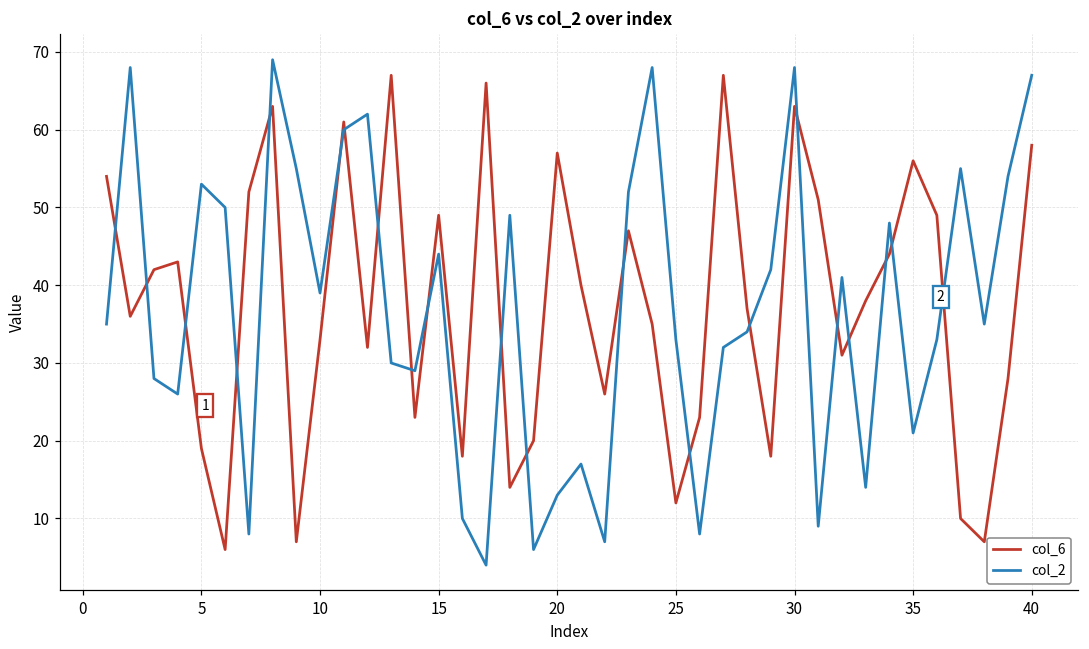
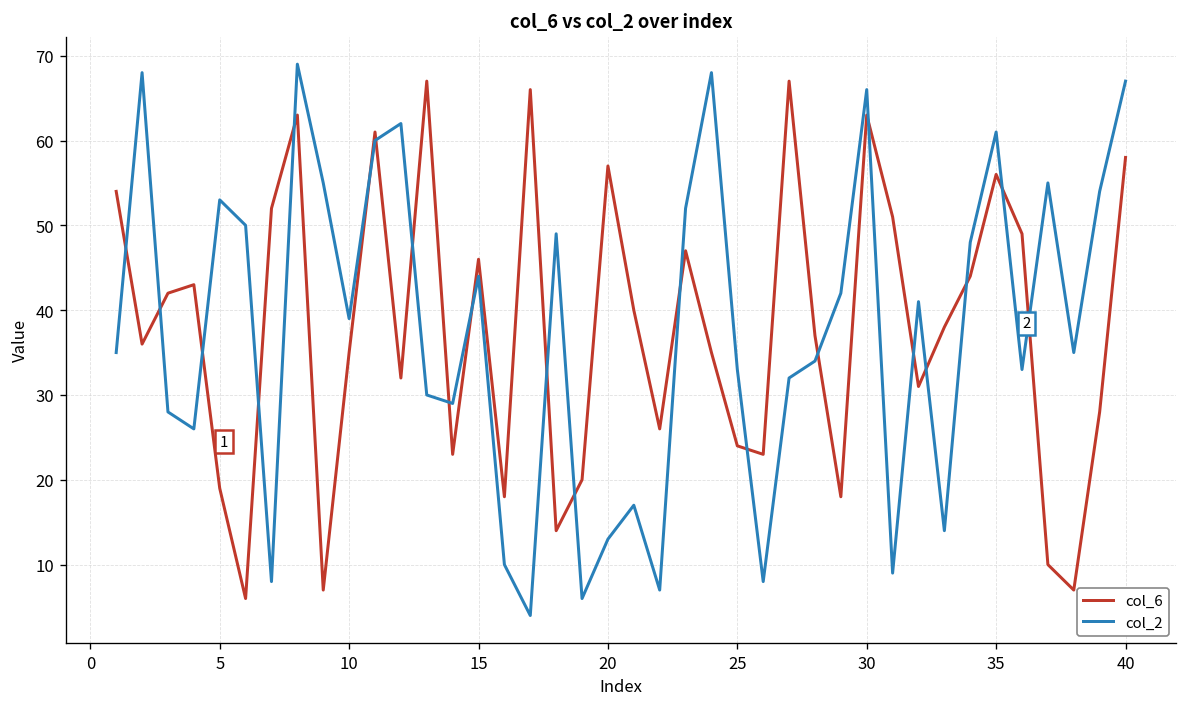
  {
    "col_6": {
      "5": 19,
-     "10": 33,
-     "15": 49,
+     "10": 35,
+     "15": 46,
      "20": 57,
-     "25": 12,
+     "25": 24,
      "30": 63,
      "35": 56,
      "40": 58
    },
    "col_2": {
      "5": 53,
      "10": 39,
      "15": 44,
      "20": 13,
      "25": 33,
-     "30": 68,
-     "35": 21,
+     "30": 66,
+     "35": 61,
      "40": 67
    }
  }
